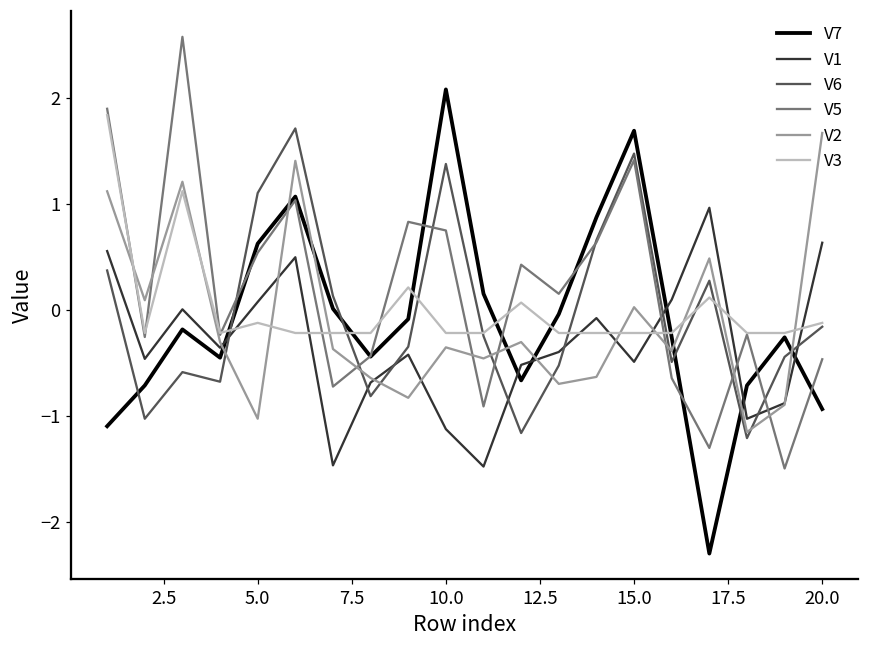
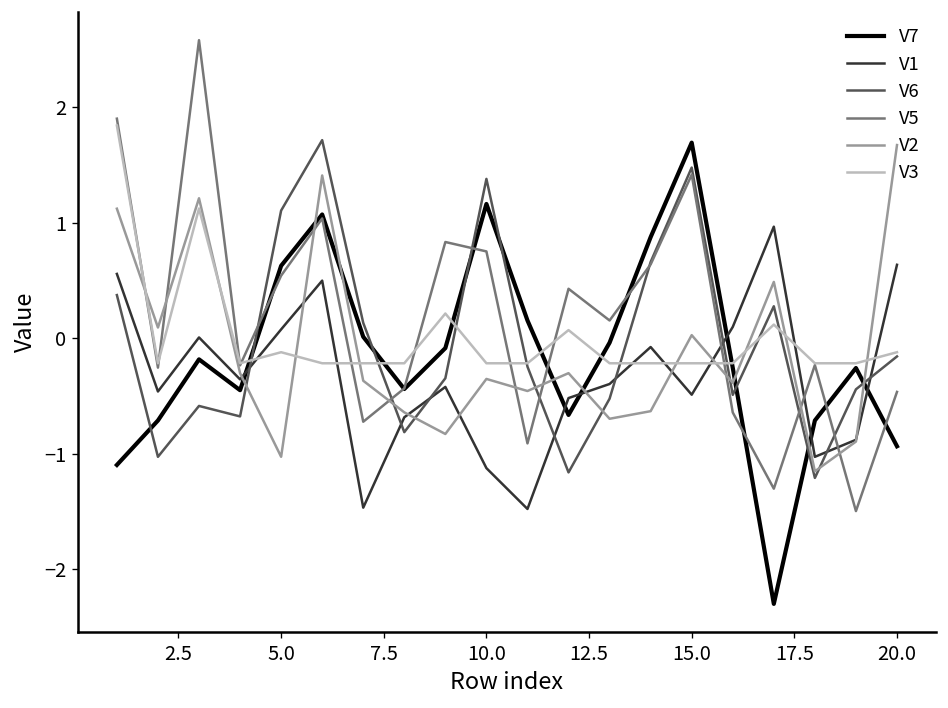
  {
    "V7": {
      "5.0": 0.6,
-     "10.0": 2.1,
+     "10.0": 1.2,
      "15.0": 1.7,
      "20.0": -0.9
    }
  }
